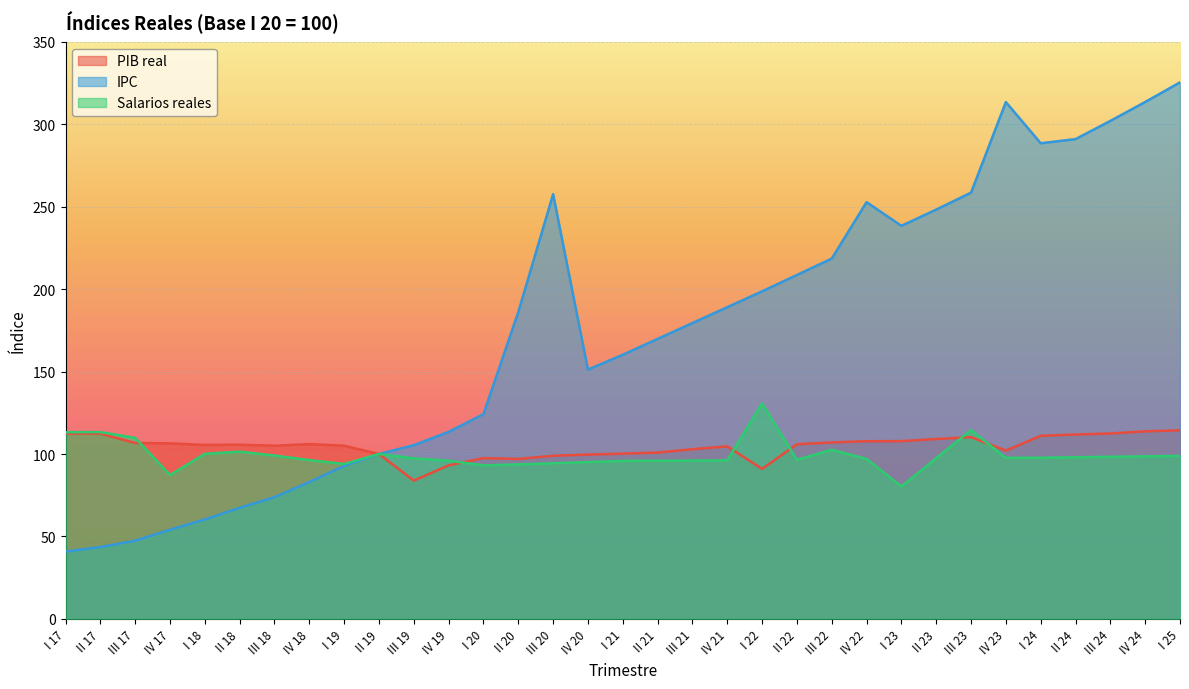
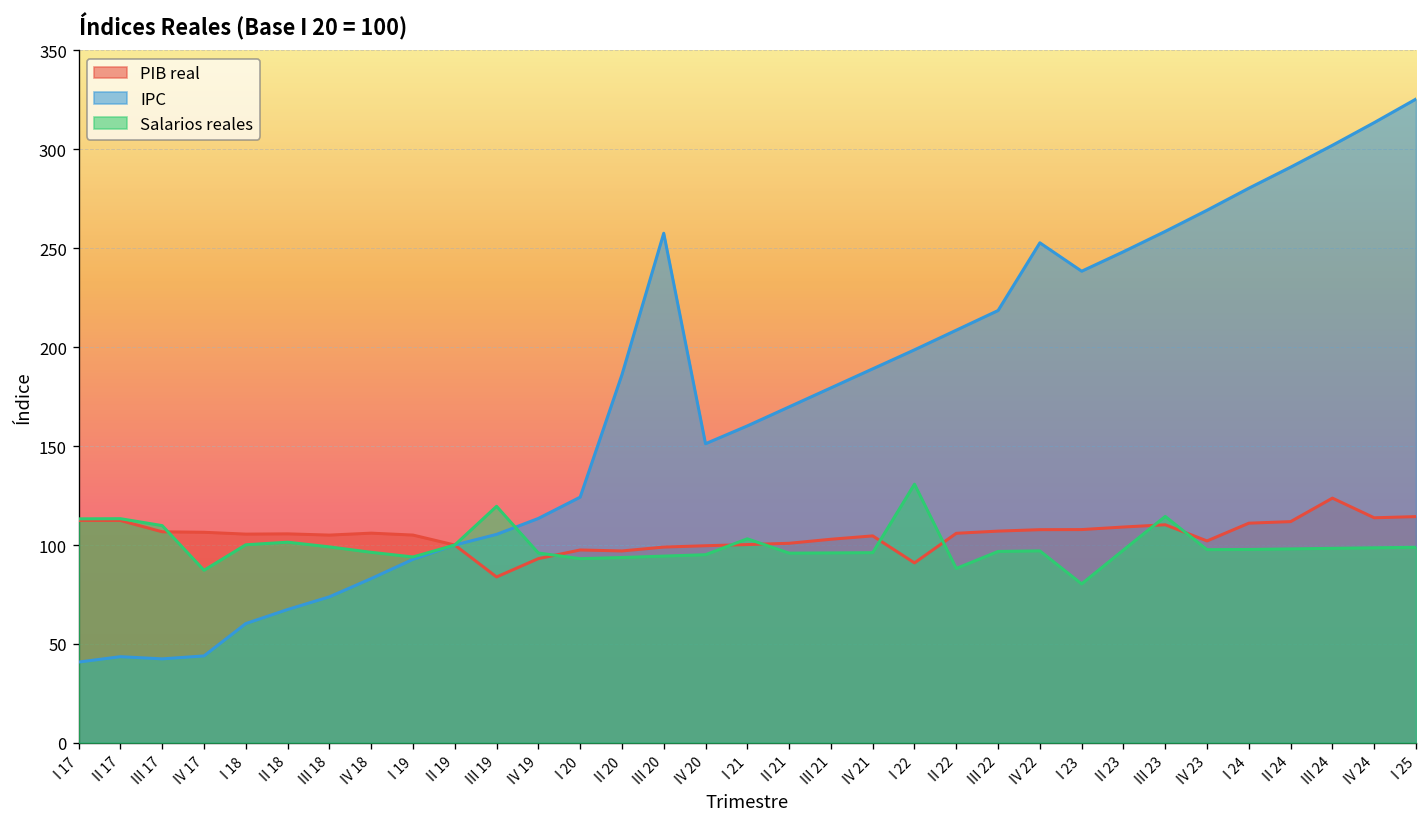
  {
    "PIB real": {
      "III 17": 107,
      "IV 17": 106,
      "I 18": 106,
      "II 18": 106,
      "III 18": 105,
      "IV 18": 106,
      "I 19": 105,
      "III 19": 84,
      "IV 19": 93,
      "I 20": 97,
      "II 20": 97,
      "III 20": 99,
      "IV 20": 100,
      "I 21": 100,
      "II 21": 101,
      "III 21": 103,
      "IV 21": 105,
      "I 22": 91,
      "II 22": 106,
      "III 22": 107,
      "IV 22": 108,
      "I 23": 108,
      "II 23": 109,
      "III 23": 110,
      "IV 23": 102,
      "I 24": 111,
      "II 24": 112,
-     "III 24": 112,
+     "III 24": 124,
      "IV 24": 114,
      "I 25": 114
    },
    "IPC": {
      "I 17": 41,
      "II 17": 44,
-     "III 17": 47,
-     "IV 17": 54,
+     "III 17": 42,
+     "IV 17": 44,
      "I 18": 60,
      "II 18": 67,
      "III 18": 74,
      "IV 18": 83,
      "III 19": 105,
      "IV 19": 113,
      "I 20": 124,
      "II 20": 186,
      "III 20": 258,
      "IV 20": 151,
      "I 21": 160,
      "II 21": 170,
      "III 21": 179,
      "IV 21": 189,
      "I 22": 199,
      "II 22": 209,
      "III 22": 219,
      "IV 22": 253,
      "I 23": 238,
      "II 23": 248,
      "III 23": 259,
-     "IV 23": 313,
-     "I 24": 288,
+     "IV 23": 269,
+     "I 24": 280,
      "II 24": 291,
      "III 24": 302,
      "IV 24": 314,
      "I 25": 325
    },
    "Salarios reales": {
      "III 17": 110,
      "IV 17": 87,
      "I 18": 100,
      "II 18": 101,
      "III 18": 99,
      "IV 18": 96,
-     "III 19": 97,
+     "III 19": 120,
      "IV 19": 96,
      "I 20": 93,
      "II 20": 94,
      "III 20": 94,
      "IV 20": 95,
-     "I 21": 96,
+     "I 21": 103,
      "II 21": 96,
      "III 21": 96,
      "IV 21": 96,
      "I 22": 131,
-     "II 22": 96,
-     "III 22": 103,
+     "II 22": 88,
+     "III 22": 97,
      "IV 22": 97,
      "I 23": 80,
      "II 23": 97,
      "III 23": 114,
      "IV 23": 98,
      "I 24": 98,
      "II 24": 98,
      "III 24": 98,
      "IV 24": 99,
      "I 25": 99
    }
  }
